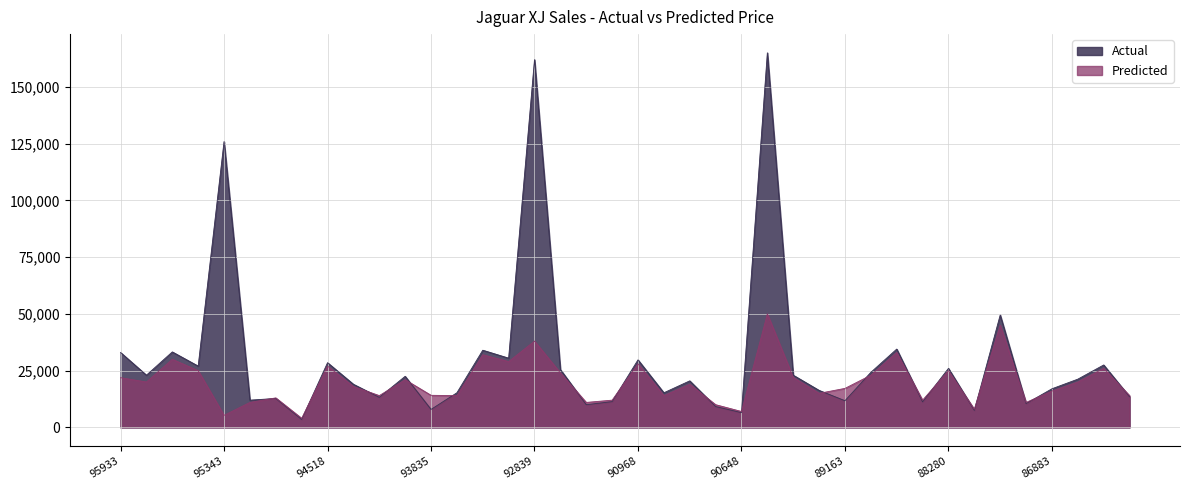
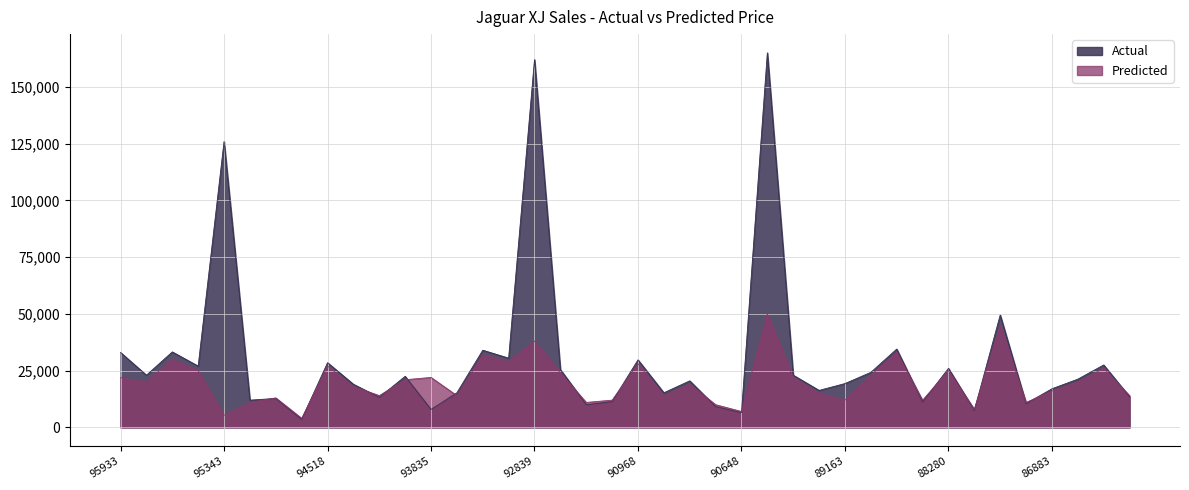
  {
    "Actual": {
      "95933": "33,000",
      "95343": "126,000",
      "94518": "29,000",
      "93835": "8,000",
      "92839": "162,000",
      "90968": "30,000",
-     "89163": "12,000"
+     "89163": "19,000"
    },
    "Predicted": {
      "95933": "22,000",
      "95343": "5,000",
      "94518": "27,000",
-     "93835": "14,000",
+     "93835": "22,000",
      "92839": "38,000",
      "90968": "28,000",
-     "89163": "17,000"
+     "89163": "12,000"
    }
  }
